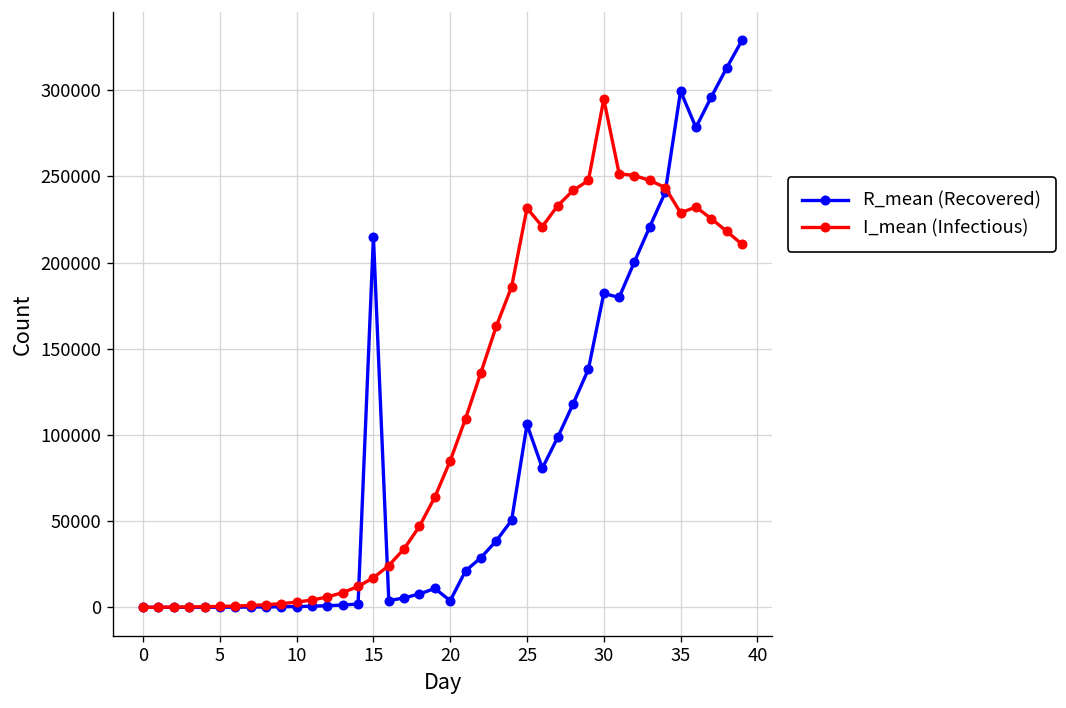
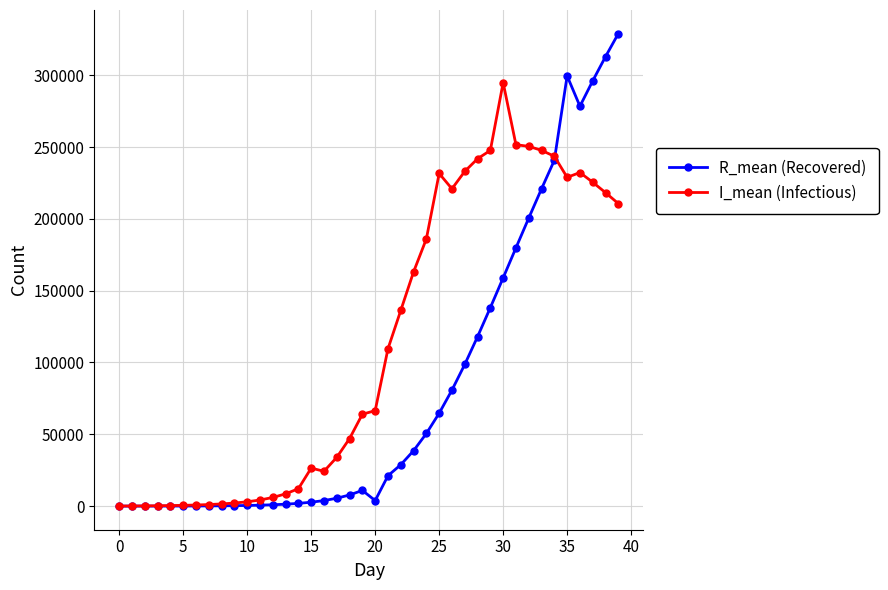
  {
    "R_mean (Recovered)": {
      "10": 0,
-     "15": 215000,
+     "15": 3000,
      "20": 4000,
-     "25": 106000,
-     "30": 182000,
+     "25": 65000,
+     "30": 159000,
      "35": 300000
    },
    "I_mean (Infectious)": {
      "10": 3000,
-     "15": 17000,
-     "20": 85000,
+     "15": 26000,
+     "20": 66000,
      "25": 232000,
      "30": 295000,
      "35": 229000
    }
  }
